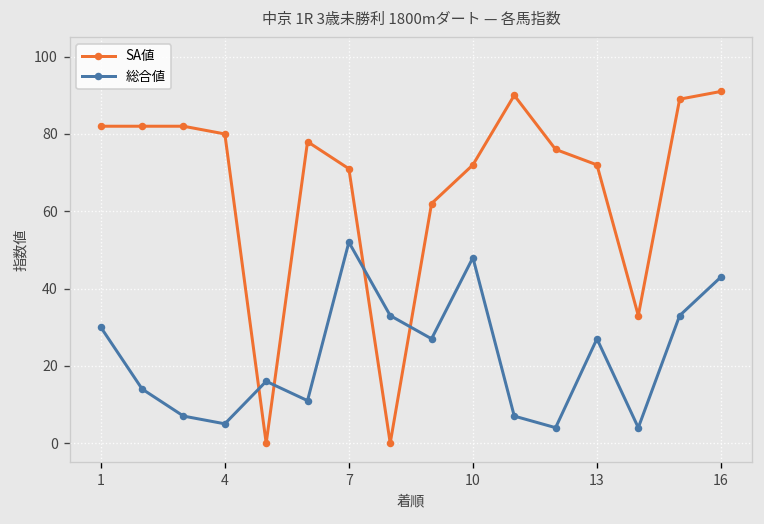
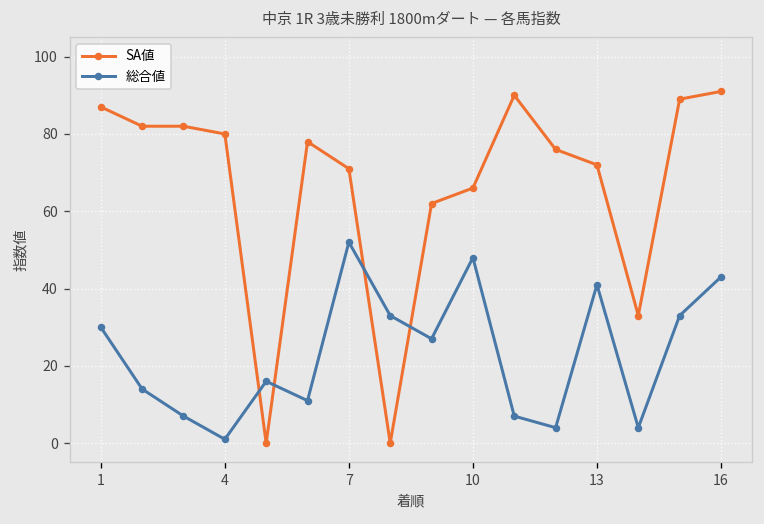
  {
    "SA値": {
-     "1": 82,
+     "1": 87,
      "4": 80,
      "7": 71,
-     "10": 72,
+     "10": 66,
      "13": 72,
      "16": 91
    },
    "総合値": {
      "1": 30,
-     "4": 5,
+     "4": 1,
      "7": 52,
      "10": 48,
-     "13": 27,
+     "13": 41,
      "16": 43
    }
  }
